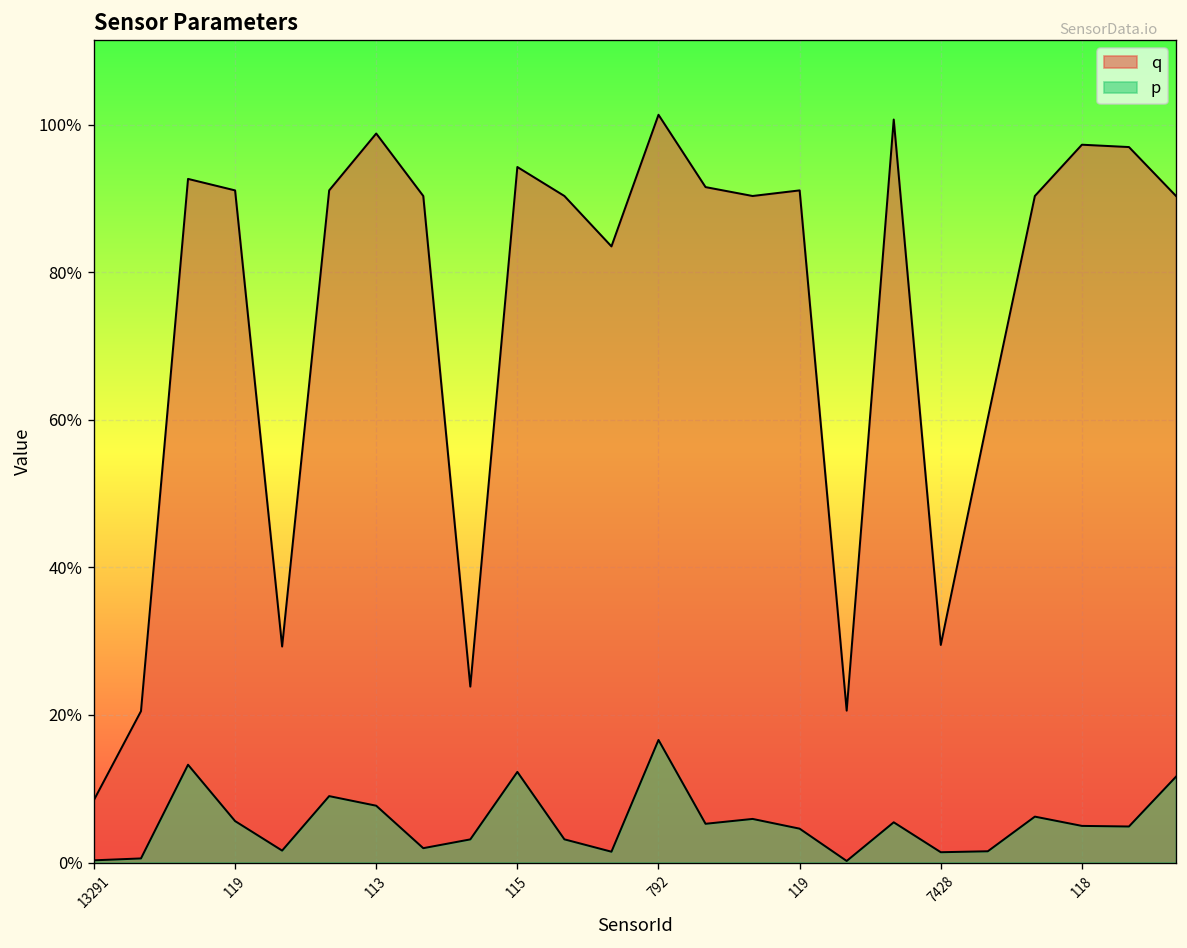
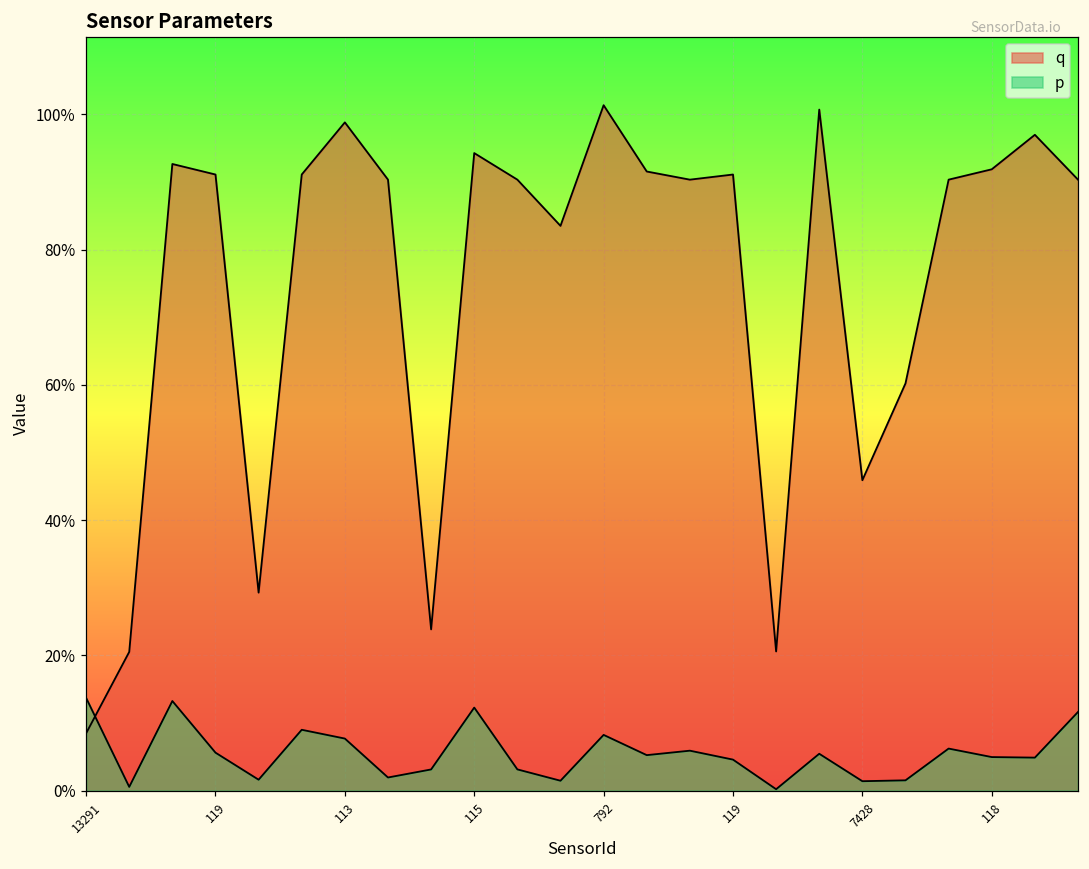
  {
    "q": {
      "13291": "8%",
      "113": "99%",
      "115": "94%",
      "792": "101%",
-     "7428": "29%",
-     "118": "97%"
+     "7428": "46%",
+     "118": "92%"
    },
    "p": {
-     "13291": "0%",
+     "13291": "14%",
      "113": "8%",
      "115": "12%",
-     "792": "17%",
+     "792": "8%",
      "7428": "1%",
      "118": "5%"
    }
  }
